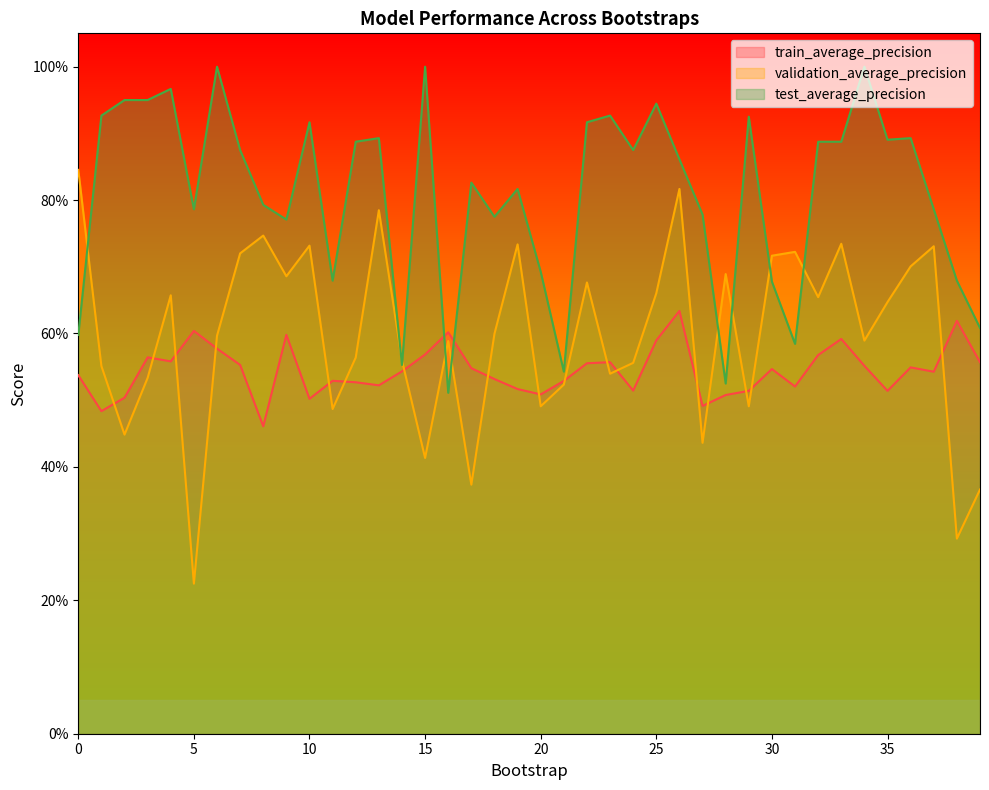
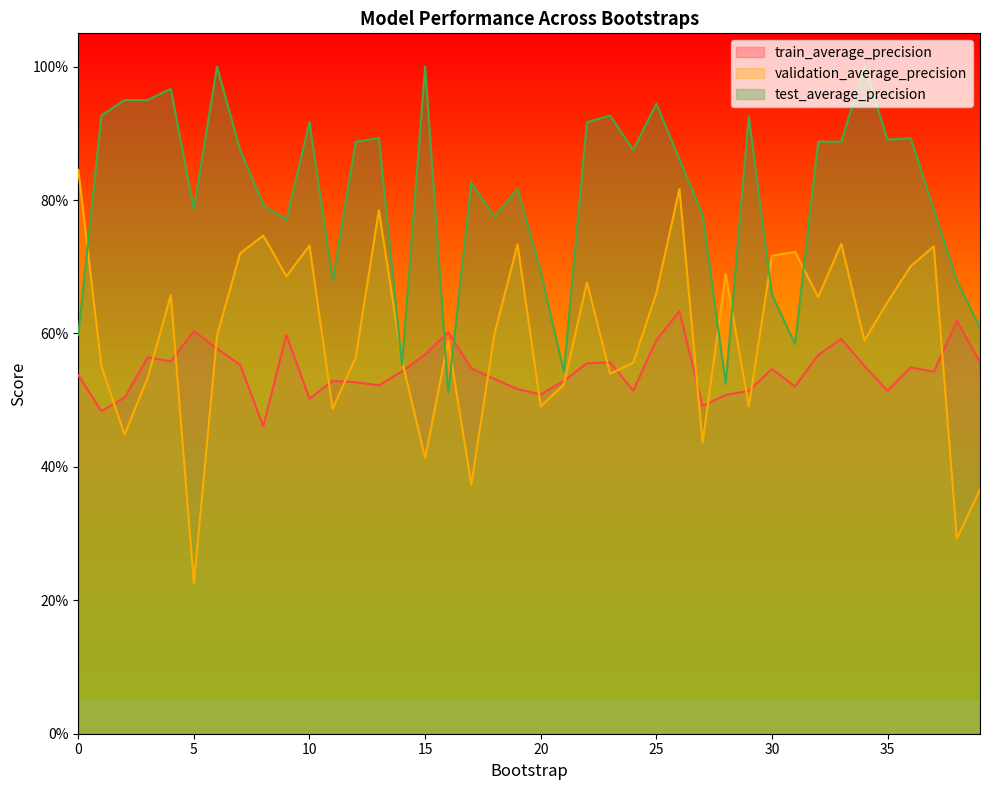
  {
    "train_average_precision": {
      "0": "54%",
      "5": "60%",
      "10": "50%",
      "15": "57%",
      "20": "51%",
      "25": "59%",
      "30": "55%",
      "35": "51%"
    },
    "validation_average_precision": {
      "0": "85%",
      "5": "23%",
      "10": "73%",
      "15": "41%",
      "20": "49%",
      "25": "66%",
      "30": "72%",
      "35": "65%"
    },
    "test_average_precision": {
      "0": "60%",
      "5": "79%",
      "10": "92%",
      "15": "100%",
      "20": "69%",
      "25": "94%",
-     "30": "68%",
+     "30": "66%",
      "35": "89%"
    }
  }
